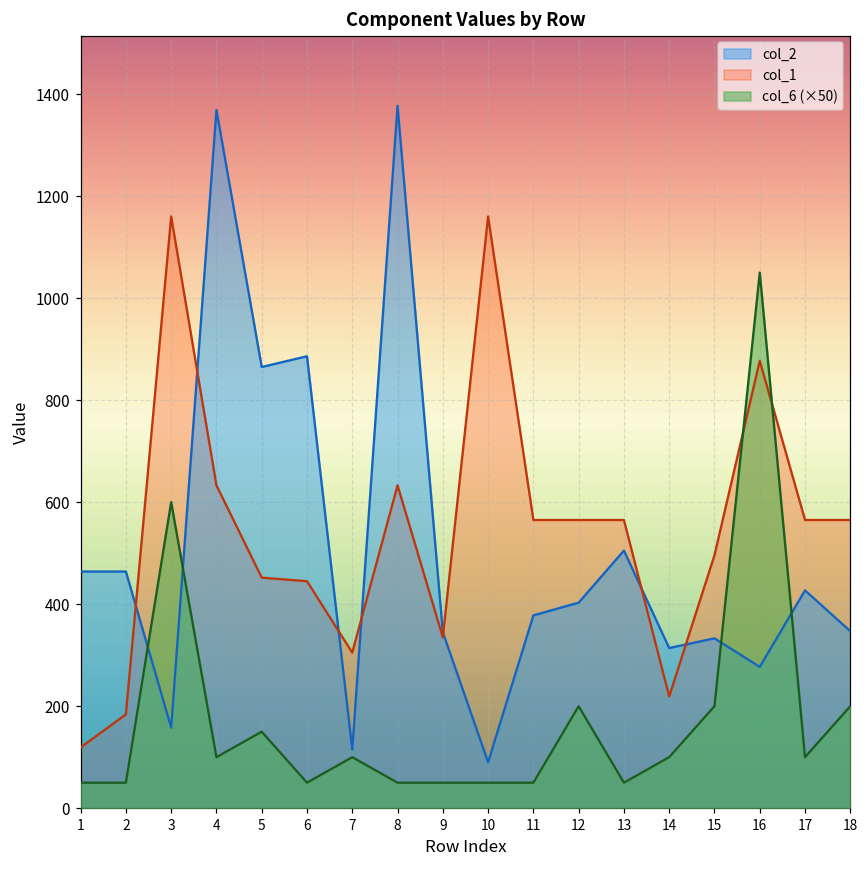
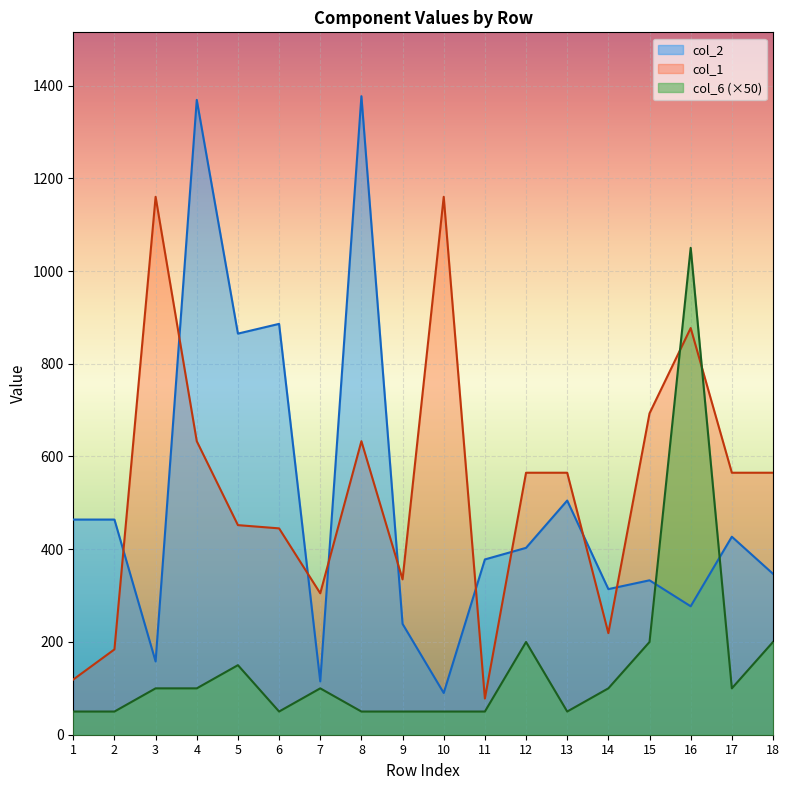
  {
    "col_2": {
      "1": 460,
      "2": 460,
      "3": 160,
      "4": 1370,
      "5": 870,
      "6": 890,
      "7": 120,
      "8": 1380,
-     "9": 350,
+     "9": 240,
      "10": 90,
      "11": 380,
      "12": 400,
      "13": 510,
      "14": 310,
      "15": 330,
      "16": 280,
      "17": 430,
      "18": 350
    },
    "col_1": {
      "1": 120,
      "2": 180,
      "3": 1160,
      "4": 630,
      "5": 450,
      "6": 450,
      "7": 310,
      "8": 630,
      "9": 340,
      "10": 1160,
-     "11": 570,
+     "11": 80,
      "12": 570,
      "13": 570,
      "14": 220,
-     "15": 500,
+     "15": 690,
      "16": 880,
      "17": 570,
      "18": 570
    },
    "col_6 (×50)": {
      "1": 50,
      "2": 50,
-     "3": 600,
+     "3": 100,
      "4": 100,
      "5": 150,
      "6": 50,
      "7": 100,
      "8": 50,
      "9": 50,
      "10": 50,
      "11": 50,
      "12": 200,
      "13": 50,
      "14": 100,
      "15": 200,
      "16": 1050,
      "17": 100,
      "18": 200
    }
  }
